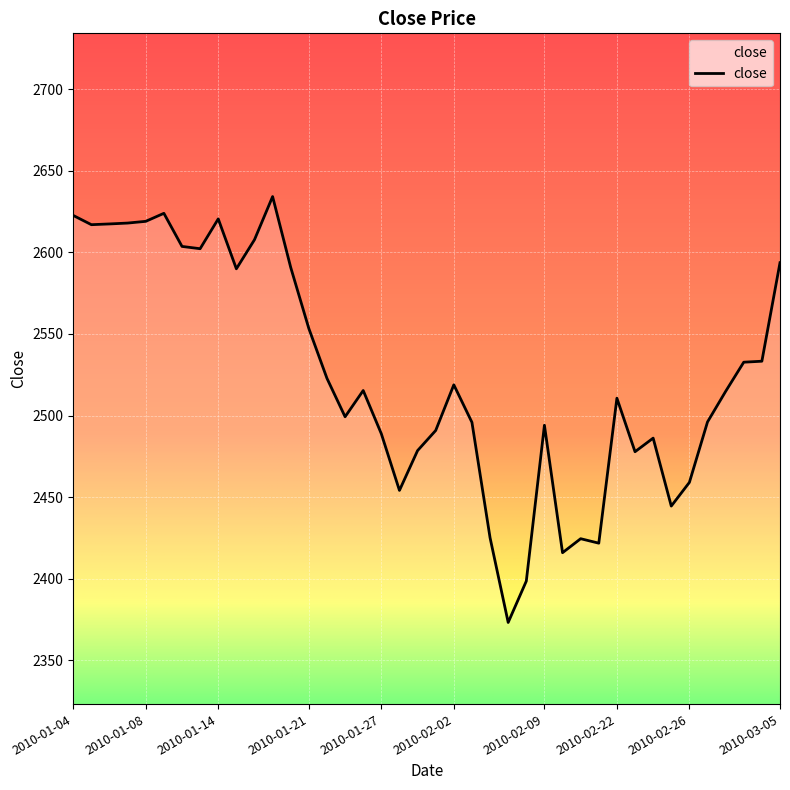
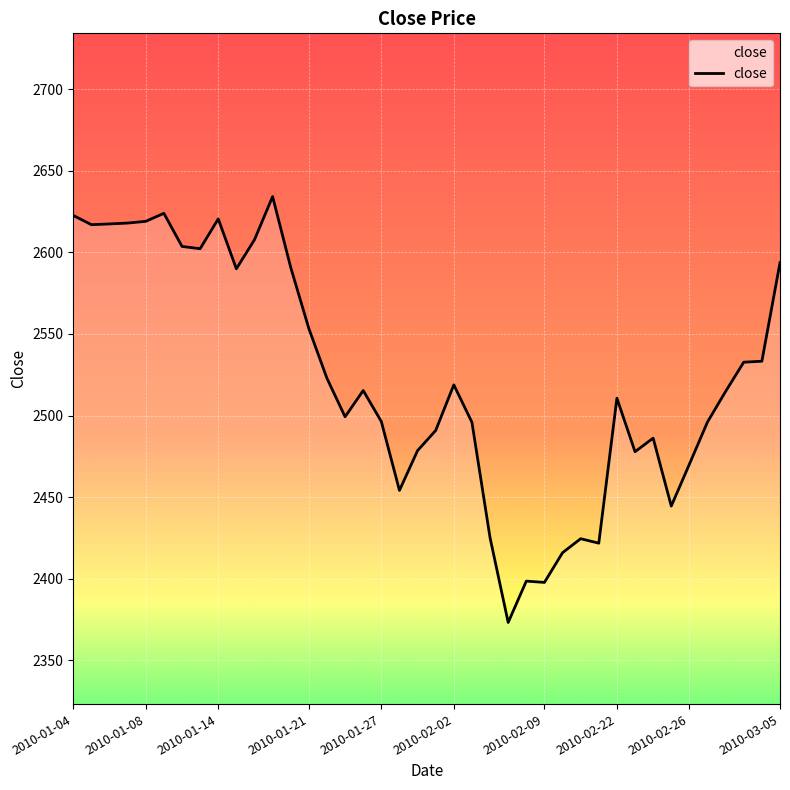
  {
    "2010-01-04": 2623,
    "2010-01-08": 2619,
    "2010-01-14": 2620,
    "2010-01-21": 2553,
-   "2010-01-27": 2489,
+   "2010-01-27": 2496,
    "2010-02-02": 2519,
-   "2010-02-09": 2494,
+   "2010-02-09": 2398,
    "2010-02-22": 2511,
-   "2010-02-26": 2459,
+   "2010-02-26": 2470,
    "2010-03-05": 2594
  }
